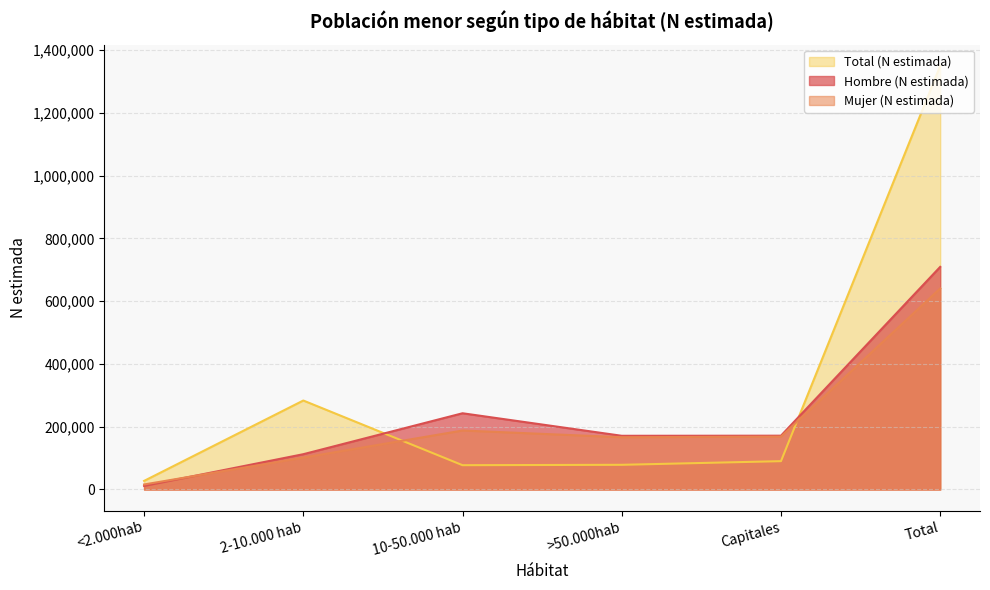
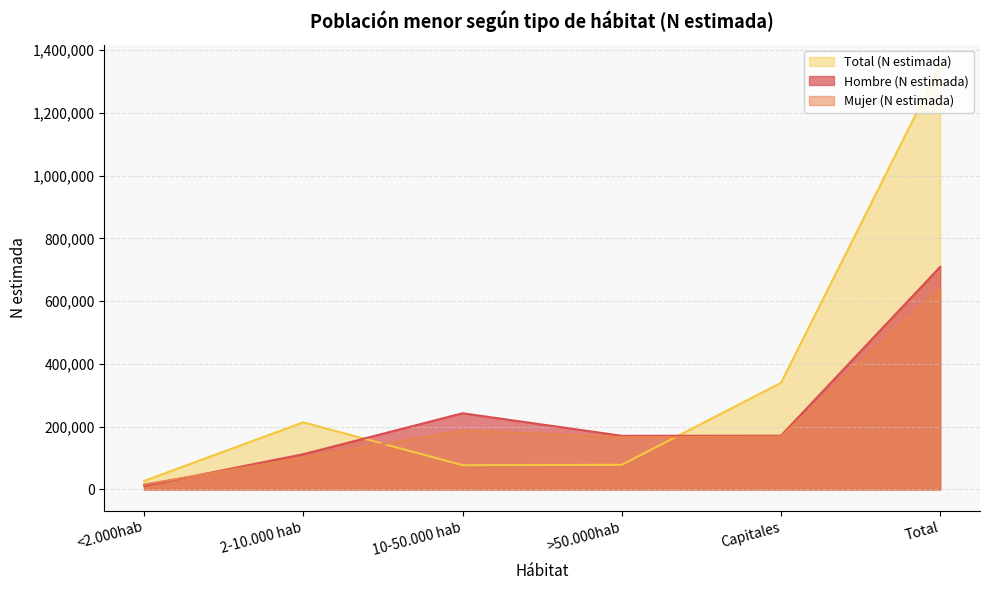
  {
    "Total (N estimada)": {
      "<2.000hab": "30,000",
-     "2-10.000 hab": "280,000",
+     "2-10.000 hab": "210,000",
      "10-50.000 hab": "80,000",
      ">50.000hab": "80,000",
-     "Capitales": "90,000"
+     "Capitales": "340,000"
    }
  }
